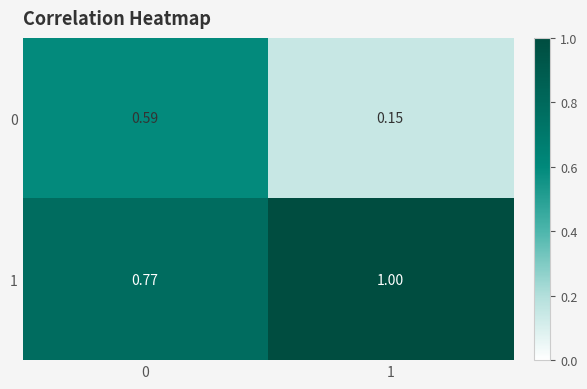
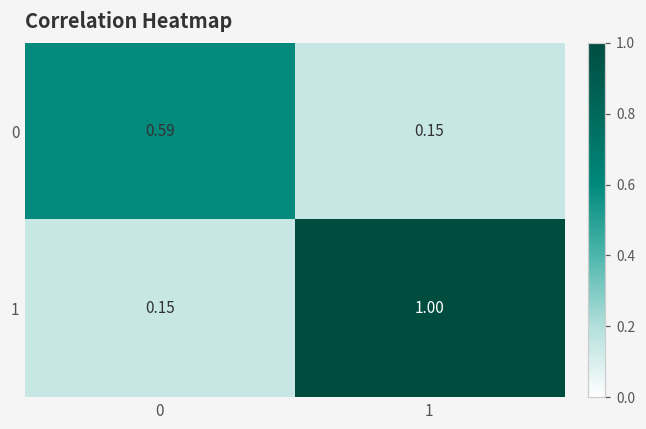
  {
    "0": {
      "0": 0.59,
      "1": 0.15
    },
    "1": {
-     "0": 0.77,
+     "0": 0.15,
      "1": 1.00
    }
  }
